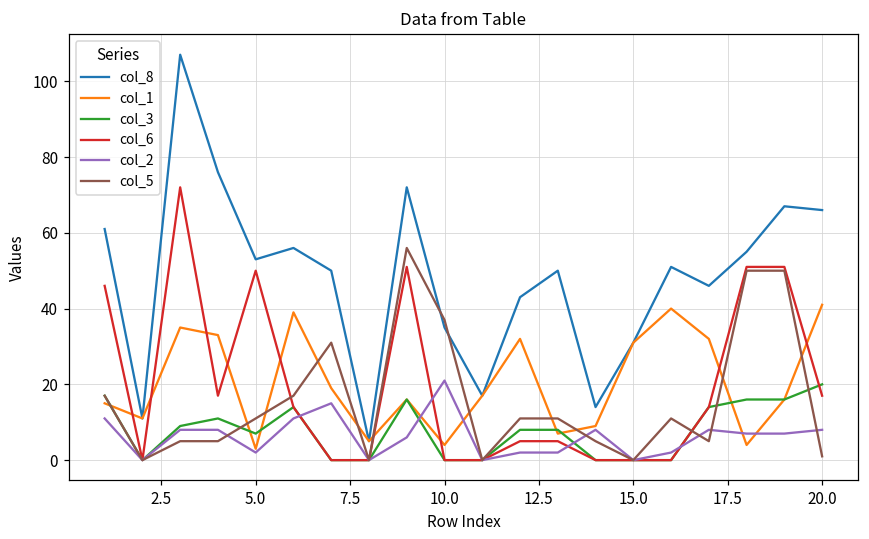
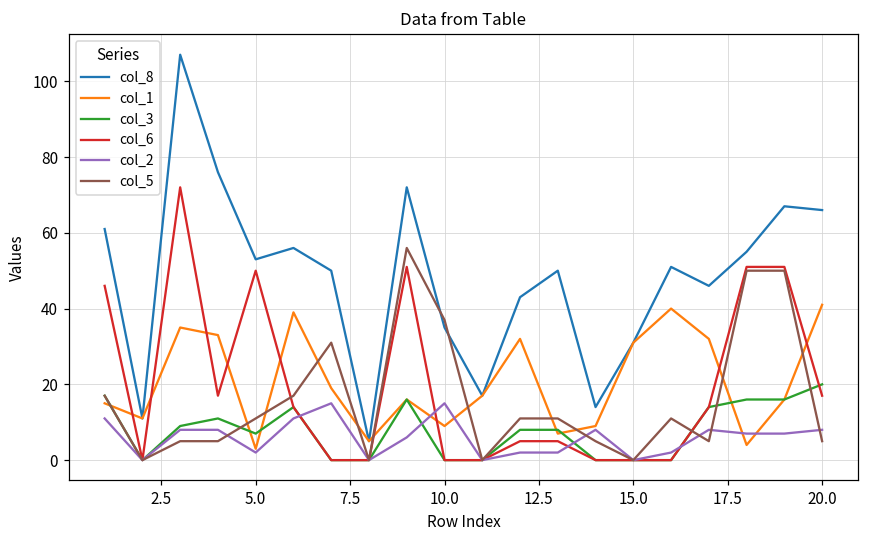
  {
    "col_8": {
      "5.0": 53,
      "10.0": 35,
      "20.0": 66
    },
    "col_1": {
      "5.0": 3,
-     "10.0": 4,
+     "10.0": 9,
      "20.0": 41
    },
    "col_3": {
      "5.0": 7,
      "20.0": 20
    },
    "col_6": {
      "5.0": 50,
      "20.0": 17
    },
    "col_2": {
      "5.0": 2,
-     "10.0": 21,
+     "10.0": 15,
      "20.0": 8
    },
    "col_5": {
      "5.0": 11,
      "10.0": 37,
-     "20.0": 1
+     "20.0": 5
    }
  }
